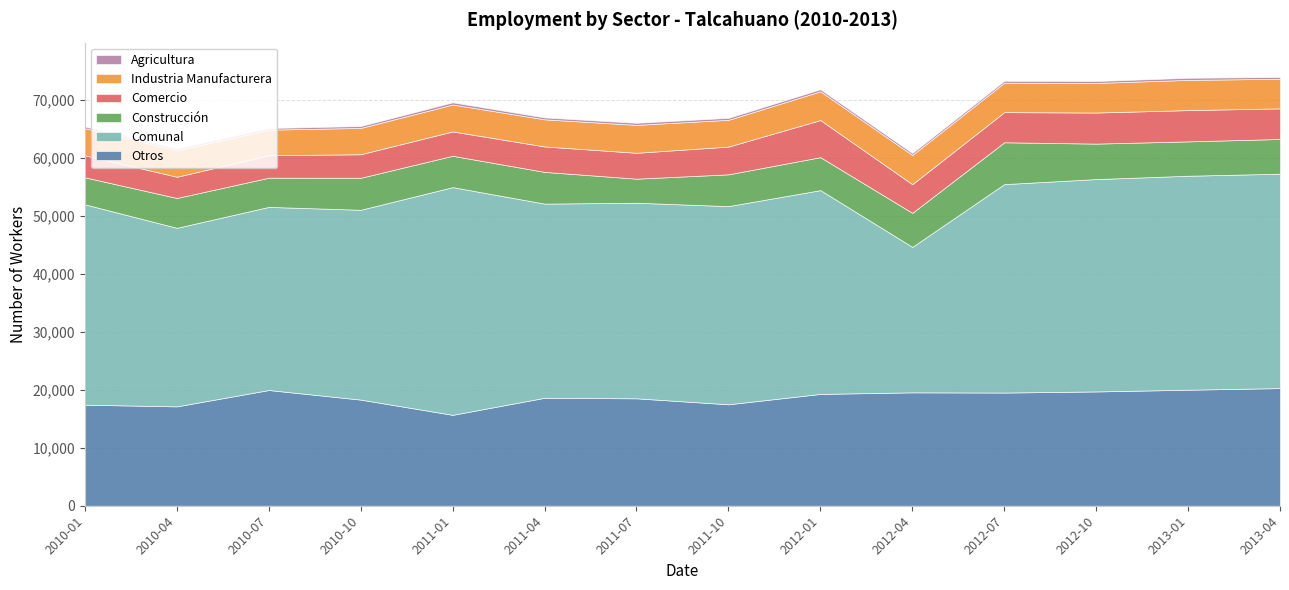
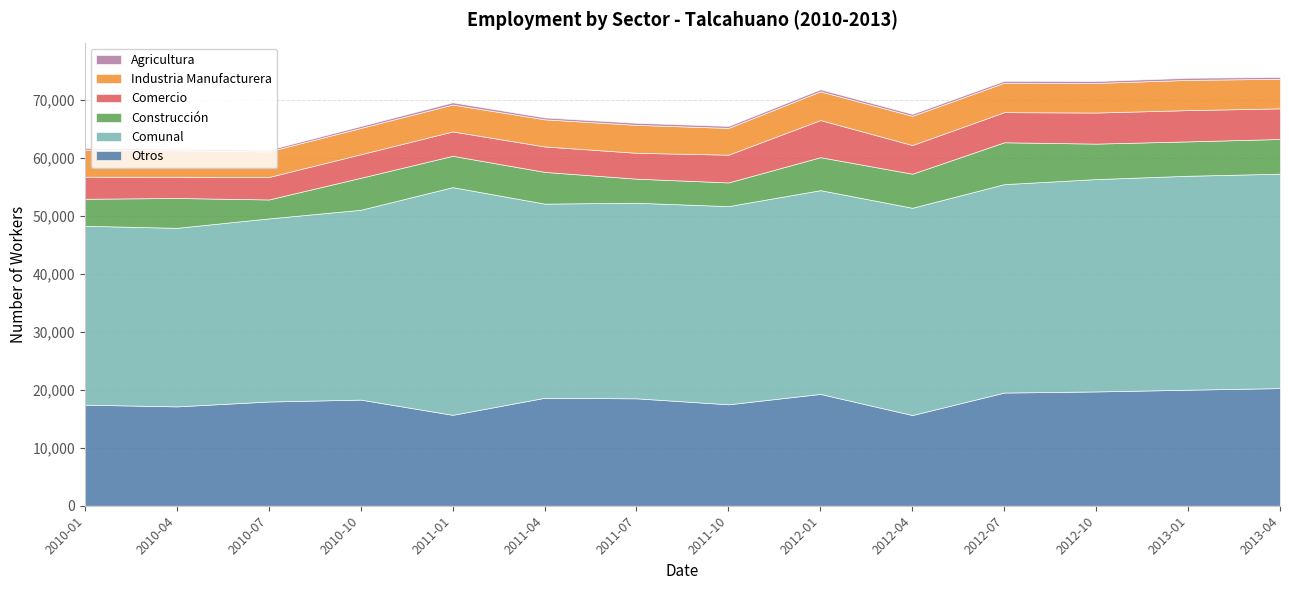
  {
    "Otros": {
      "2010-01": "17,000",
      "2010-04": "17,000",
-     "2010-07": "20,000",
+     "2010-07": "18,000",
      "2010-10": "18,000",
      "2011-01": "16,000",
      "2011-04": "19,000",
      "2011-07": "19,000",
      "2011-10": "17,000",
      "2012-01": "19,000",
-     "2012-04": "20,000",
+     "2012-04": "16,000",
      "2012-07": "20,000",
      "2012-10": "20,000",
      "2013-01": "20,000",
      "2013-04": "20,000"
    },
    "Comunal": {
-     "2010-01": "35,000",
+     "2010-01": "31,000",
      "2010-04": "31,000",
      "2010-07": "32,000",
      "2010-10": "33,000",
      "2011-01": "39,000",
      "2011-04": "33,000",
      "2011-07": "34,000",
      "2011-10": "34,000",
      "2012-01": "35,000",
-     "2012-04": "25,000",
+     "2012-04": "36,000",
      "2012-07": "36,000",
      "2012-10": "37,000",
      "2013-01": "37,000",
      "2013-04": "37,000"
    },
    "Construcción": {
      "2010-01": "5,000",
      "2010-04": "5,000",
-     "2010-07": "5,000",
+     "2010-07": "3,000",
      "2010-10": "6,000",
      "2011-01": "5,000",
      "2011-04": "5,000",
      "2011-07": "4,000",
-     "2011-10": "5,000",
+     "2011-10": "4,000",
      "2012-01": "6,000",
      "2012-04": "6,000",
      "2012-07": "7,000",
      "2012-10": "6,000",
      "2013-01": "6,000",
      "2013-04": "6,000"
    },
    "Comercio": {
      "2010-01": "4,000",
      "2010-04": "4,000",
      "2010-10": "4,000",
      "2011-01": "4,000",
      "2011-04": "4,000",
      "2011-07": "4,000",
      "2011-10": "5,000",
      "2012-01": "6,000",
      "2012-04": "5,000",
      "2012-07": "5,000",
      "2012-10": "5,000",
      "2013-01": "5,000",
      "2013-04": "5,000"
    }
  }
